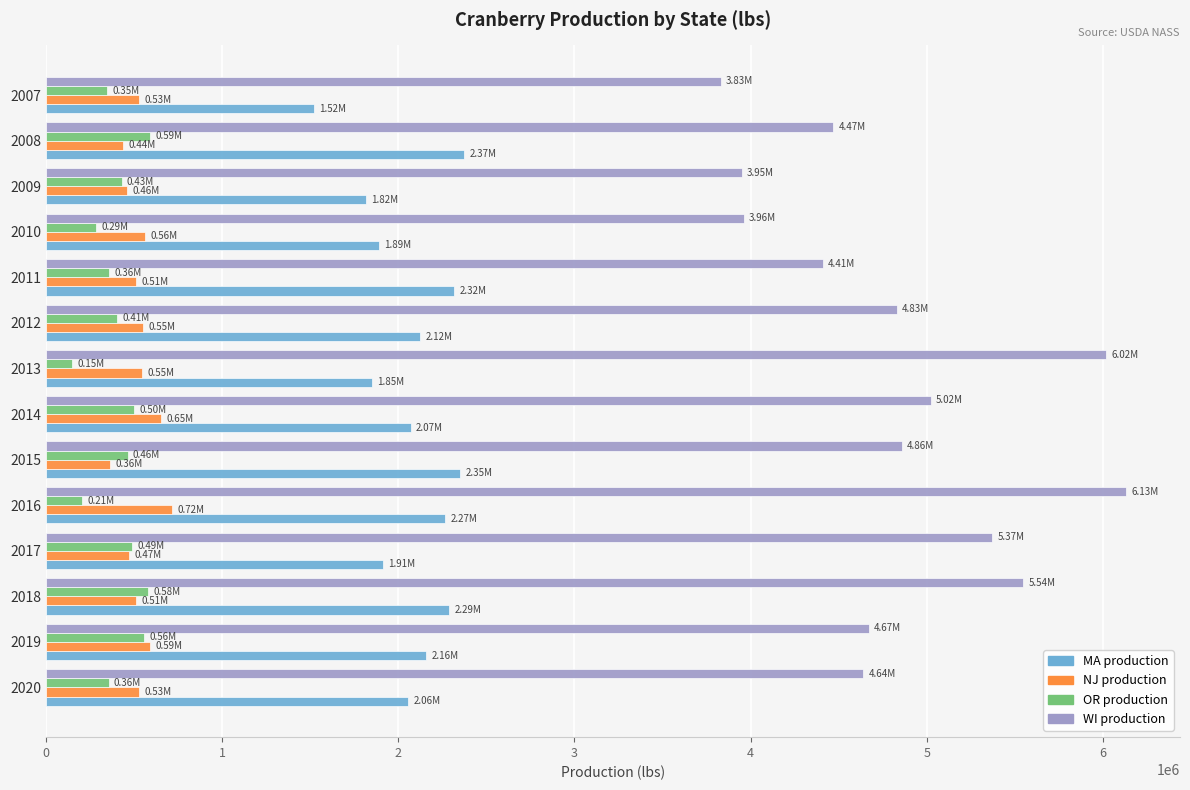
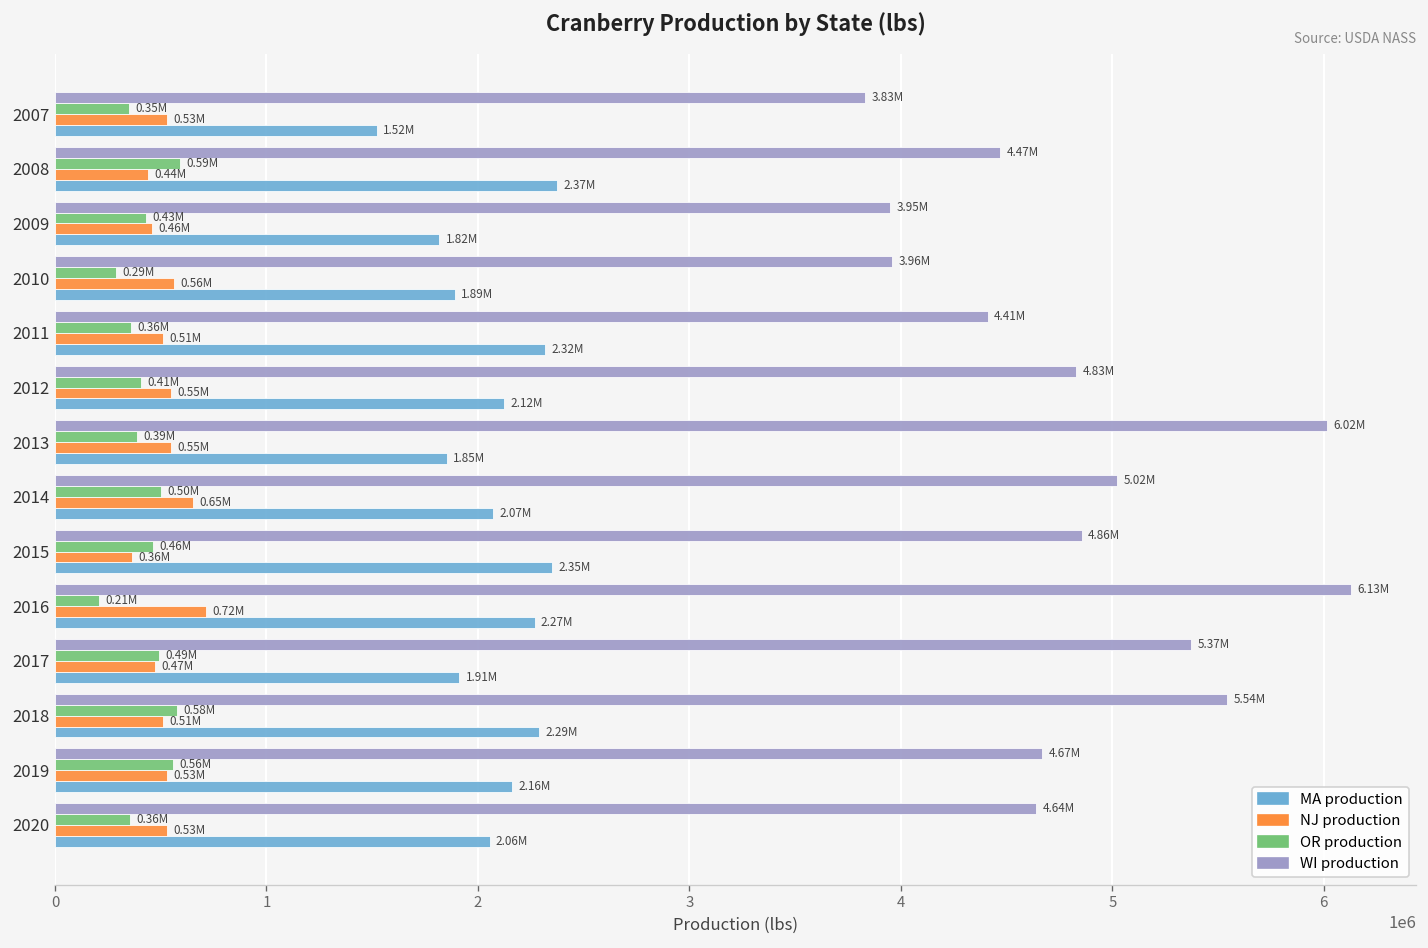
  {
    "NJ production": {
      "2007": "0.53M",
      "2008": "0.44M",
      "2009": "0.46M",
      "2010": "0.56M",
      "2011": "0.51M",
      "2012": "0.55M",
      "2013": "0.55M",
      "2014": "0.65M",
      "2015": "0.36M",
      "2016": "0.72M",
      "2017": "0.47M",
      "2018": "0.51M",
-     "2019": "0.59M",
+     "2019": "0.53M",
      "2020": "0.53M"
    },
    "OR production": {
      "2007": "0.35M",
      "2008": "0.59M",
      "2009": "0.43M",
      "2010": "0.29M",
      "2011": "0.36M",
      "2012": "0.41M",
-     "2013": "0.15M",
+     "2013": "0.39M",
      "2014": "0.50M",
      "2015": "0.46M",
      "2016": "0.21M",
      "2017": "0.49M",
      "2018": "0.58M",
      "2019": "0.56M",
      "2020": "0.36M"
    }
  }
